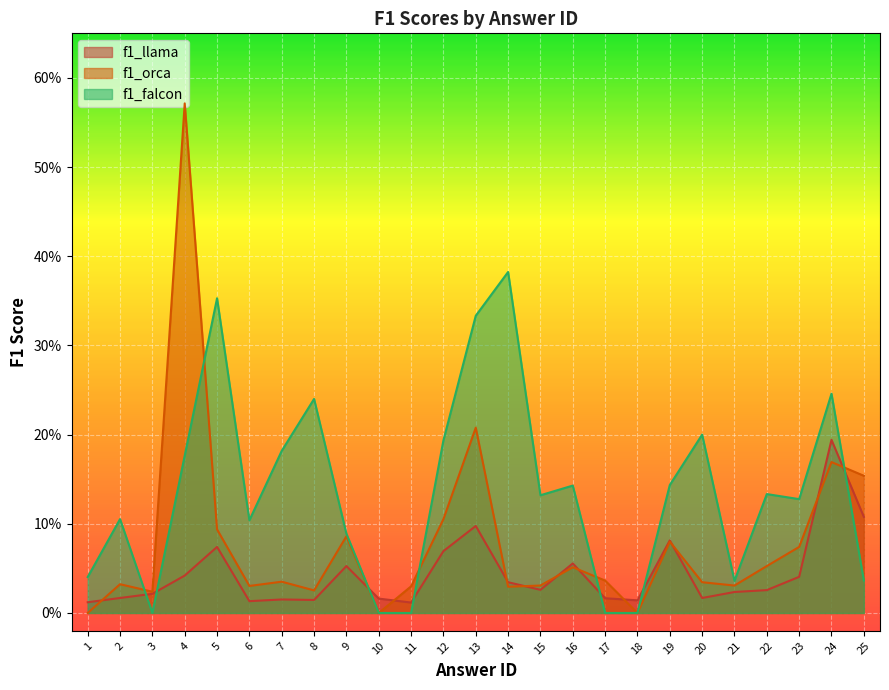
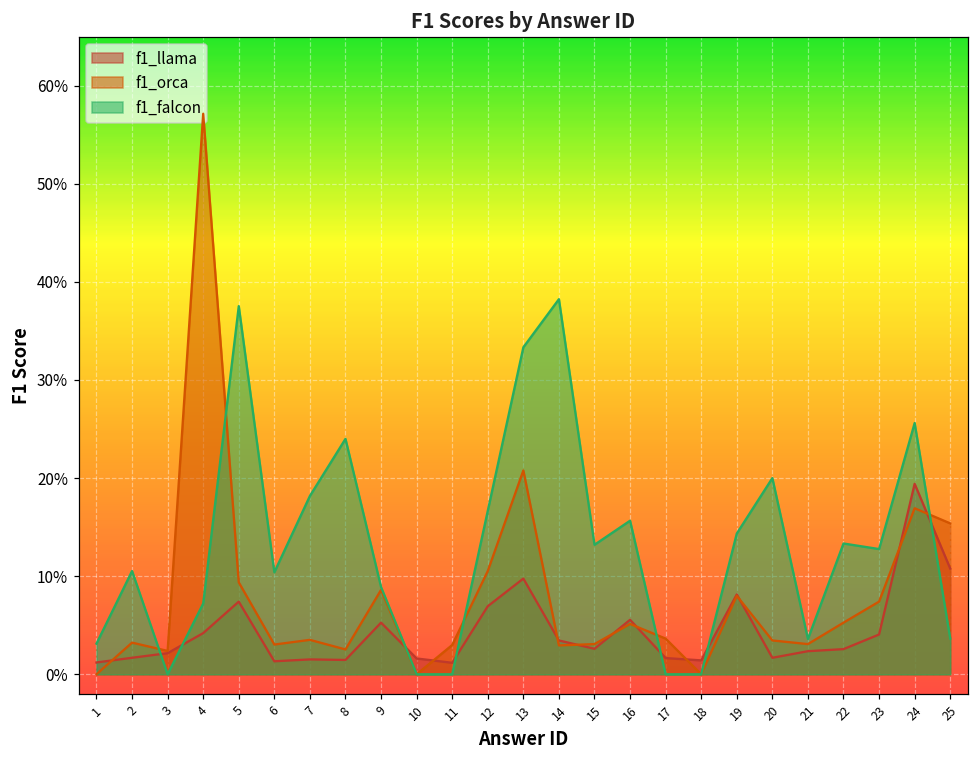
  {
    "f1_falcon": {
-     "1": "4%",
+     "1": "3%",
      "2": "11%",
      "3": "0%",
-     "4": "18%",
-     "5": "35%",
+     "4": "7%",
+     "5": "38%",
      "6": "10%",
      "7": "18%",
      "8": "24%",
      "9": "9%",
      "11": "0%",
-     "12": "19%",
+     "12": "17%",
      "13": "33%",
      "14": "38%",
      "15": "13%",
-     "16": "14%",
+     "16": "16%",
      "17": "0%",
      "19": "14%",
      "20": "20%",
      "21": "4%",
      "22": "13%",
      "23": "13%",
-     "24": "25%",
+     "24": "26%",
      "25": "4%"
    }
  }
